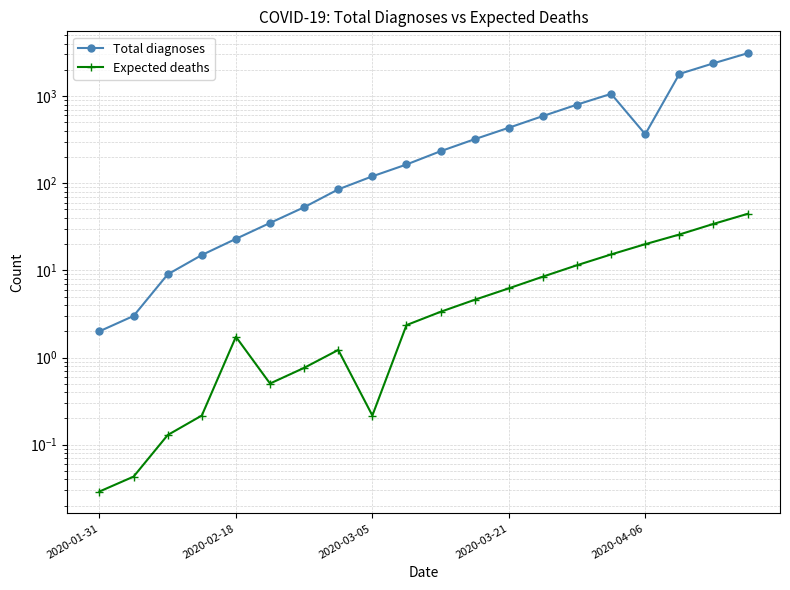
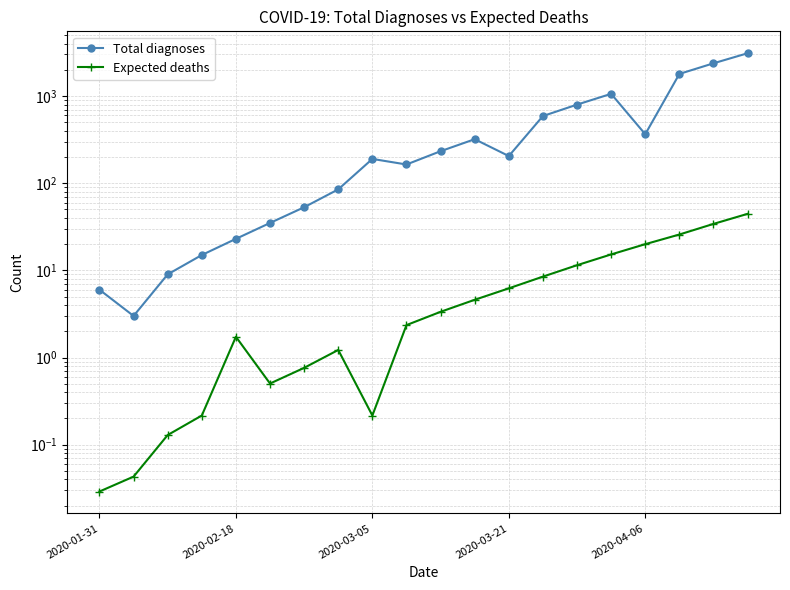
  {
    "Total diagnoses": {
-     "2020-01-31": 2,
+     "2020-01-31": 6,
      "2020-02-18": 23,
-     "2020-03-05": 120,
-     "2020-03-21": 400,
+     "2020-03-05": 190,
+     "2020-03-21": 210,
      "2020-04-06": 370
    },
    "Expected deaths": {
      "2020-01-31": 0.029,
      "2020-02-18": 1.7,
      "2020-03-05": 0.22,
      "2020-03-21": 6,
      "2020-04-06": 20
    }
  }
